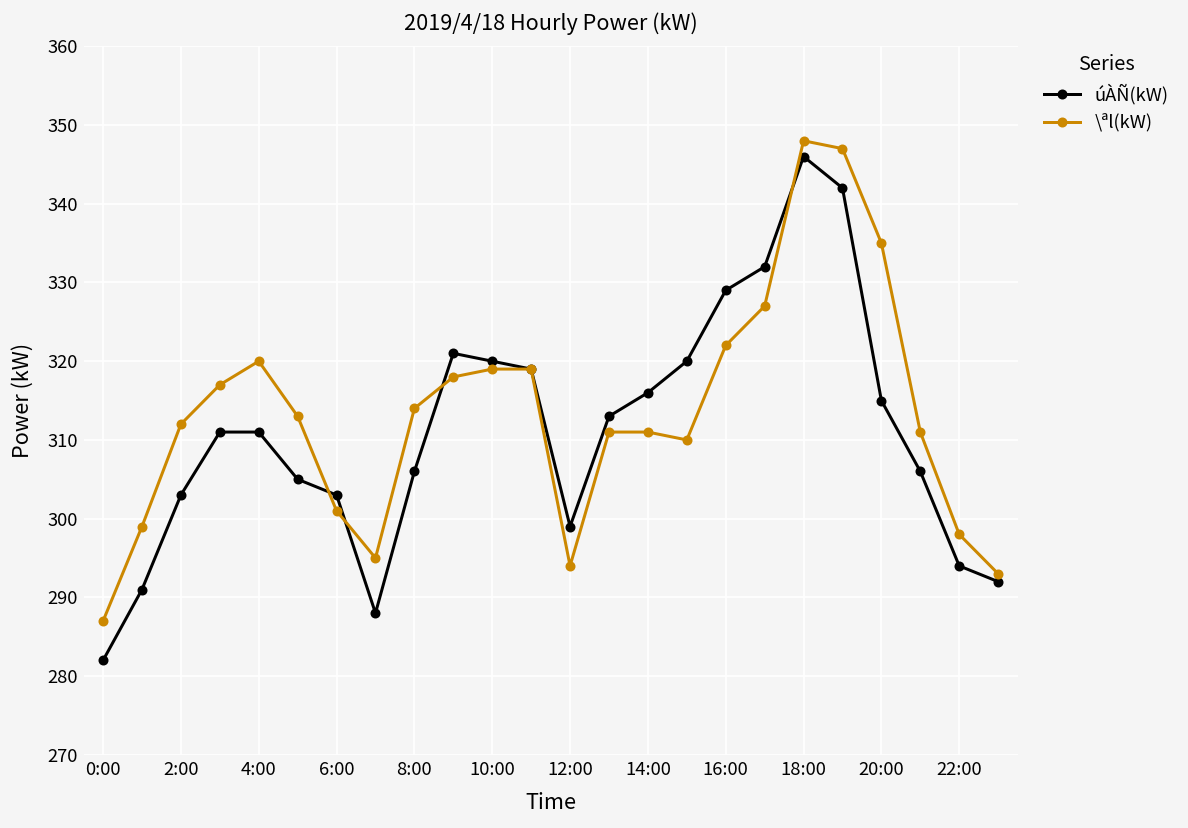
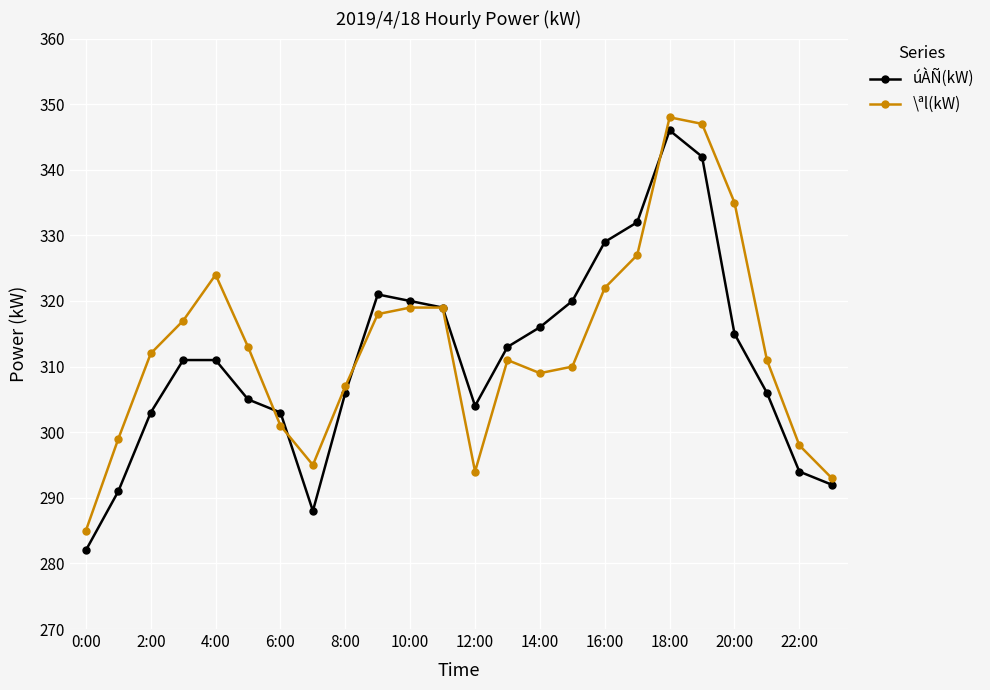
  {
    "úÀÑ(kW)": {
      "0:00": 282,
      "2:00": 303,
      "4:00": 311,
      "6:00": 303,
      "8:00": 306,
      "10:00": 320,
-     "12:00": 299,
+     "12:00": 304,
      "14:00": 316,
      "16:00": 329,
      "18:00": 346,
      "20:00": 315,
      "22:00": 294
    },
    "\\ªl(kW)": {
-     "0:00": 287,
+     "0:00": 285,
      "2:00": 312,
-     "4:00": 320,
+     "4:00": 324,
      "6:00": 301,
-     "8:00": 314,
+     "8:00": 307,
      "10:00": 319,
      "12:00": 294,
-     "14:00": 311,
+     "14:00": 309,
      "16:00": 322,
      "18:00": 348,
      "20:00": 335,
      "22:00": 298
    }
  }
